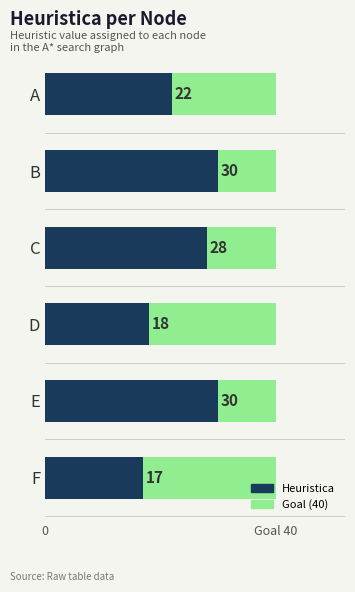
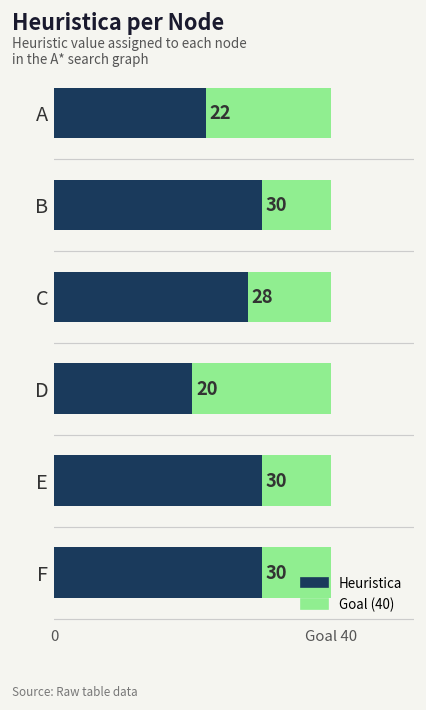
  {
    "Heuristica": {
-     "D": 18,
-     "F": 17
+     "D": 20,
+     "F": 30
    }
  }
